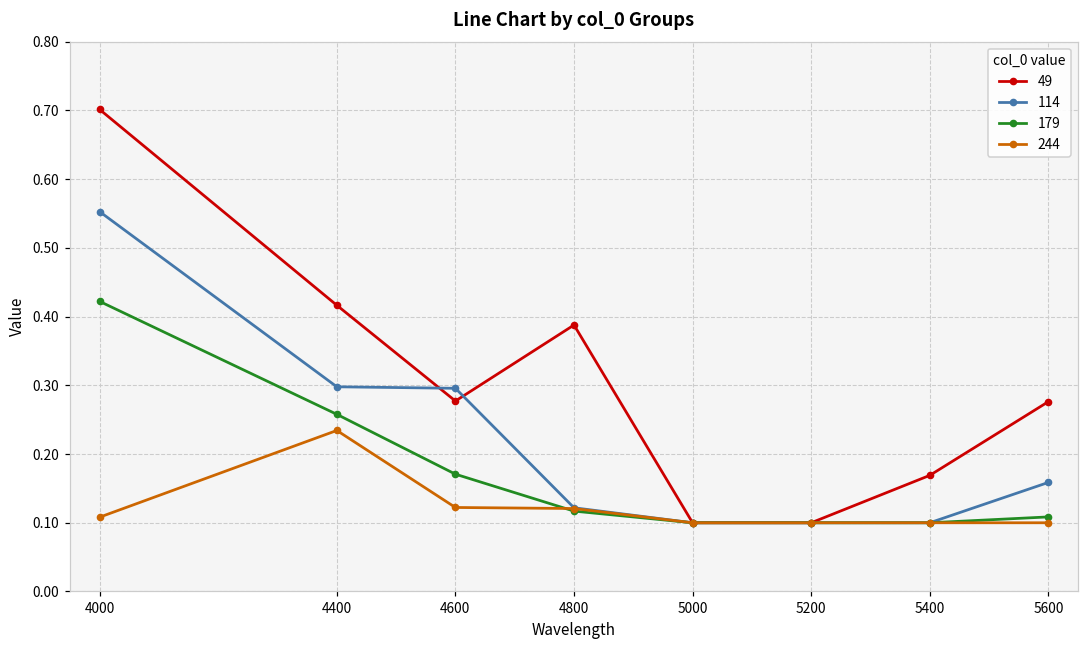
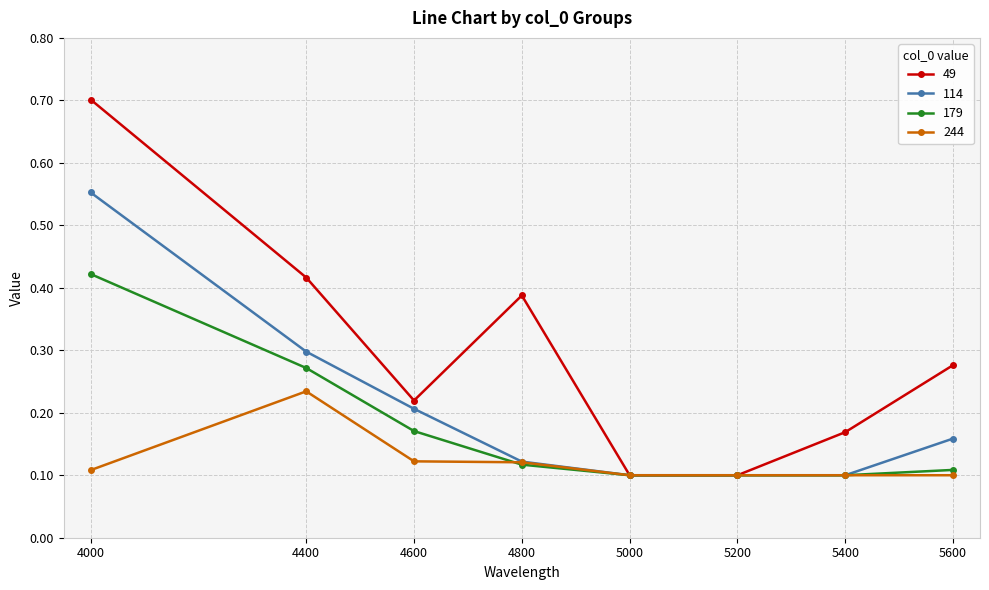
  {
    "49": {
      "4000": 0.70,
      "4400": 0.42,
-     "4600": 0.28,
+     "4600": 0.22,
      "4800": 0.39,
      "5400": 0.17,
      "5600": 0.28
    },
    "114": {
      "4000": 0.55,
      "4400": 0.30,
-     "4600": 0.30,
+     "4600": 0.21,
      "5600": 0.16
    },
    "179": {
      "4000": 0.42,
-     "4400": 0.26,
+     "4400": 0.27,
      "4600": 0.17,
      "5600": 0.11
    },
    "244": {
      "4000": 0.11,
      "4400": 0.23,
      "4600": 0.12,
      "5600": 0.10
    }
  }
